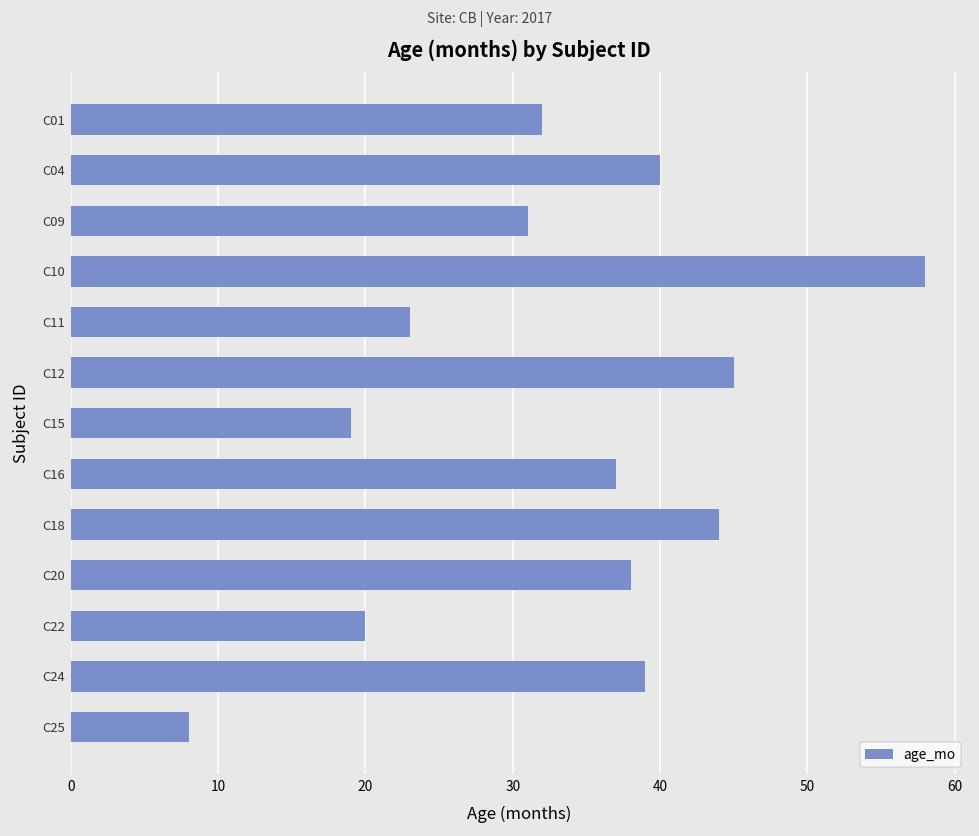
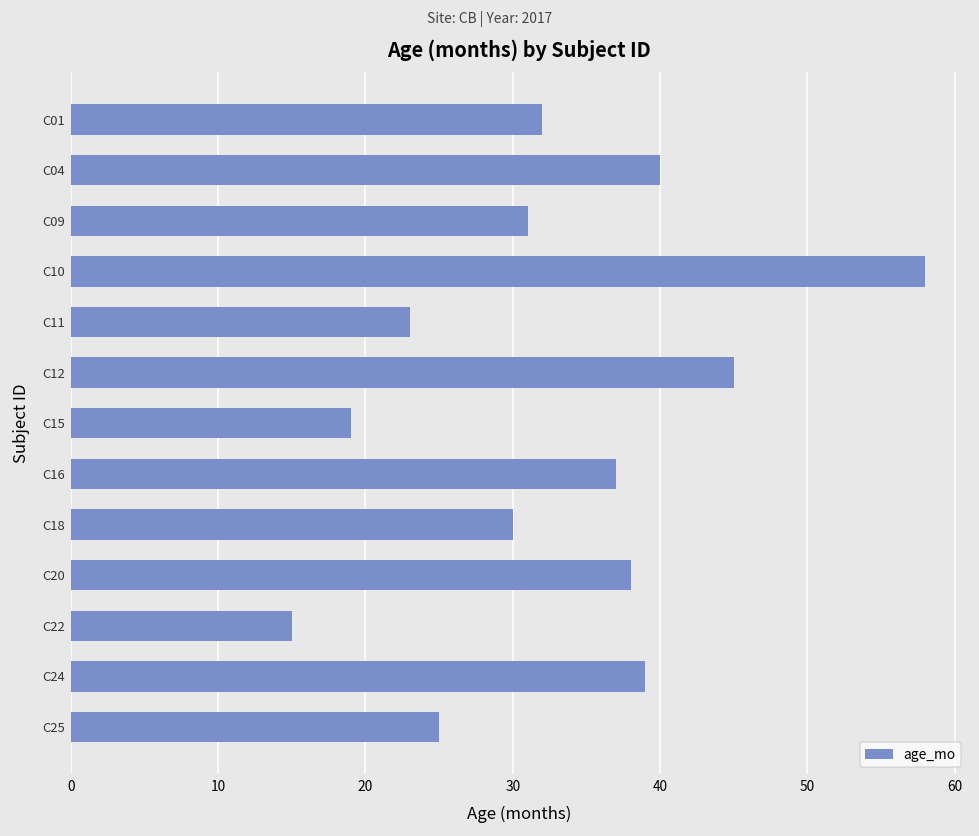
  {
    "C01": 32,
    "C04": 40,
    "C09": 31,
    "C10": 58,
    "C11": 23,
    "C12": 45,
    "C15": 19,
    "C16": 37,
-   "C18": 44,
+   "C18": 30,
    "C20": 38,
-   "C22": 20,
+   "C22": 15,
    "C24": 39,
-   "C25": 8
+   "C25": 25
  }
